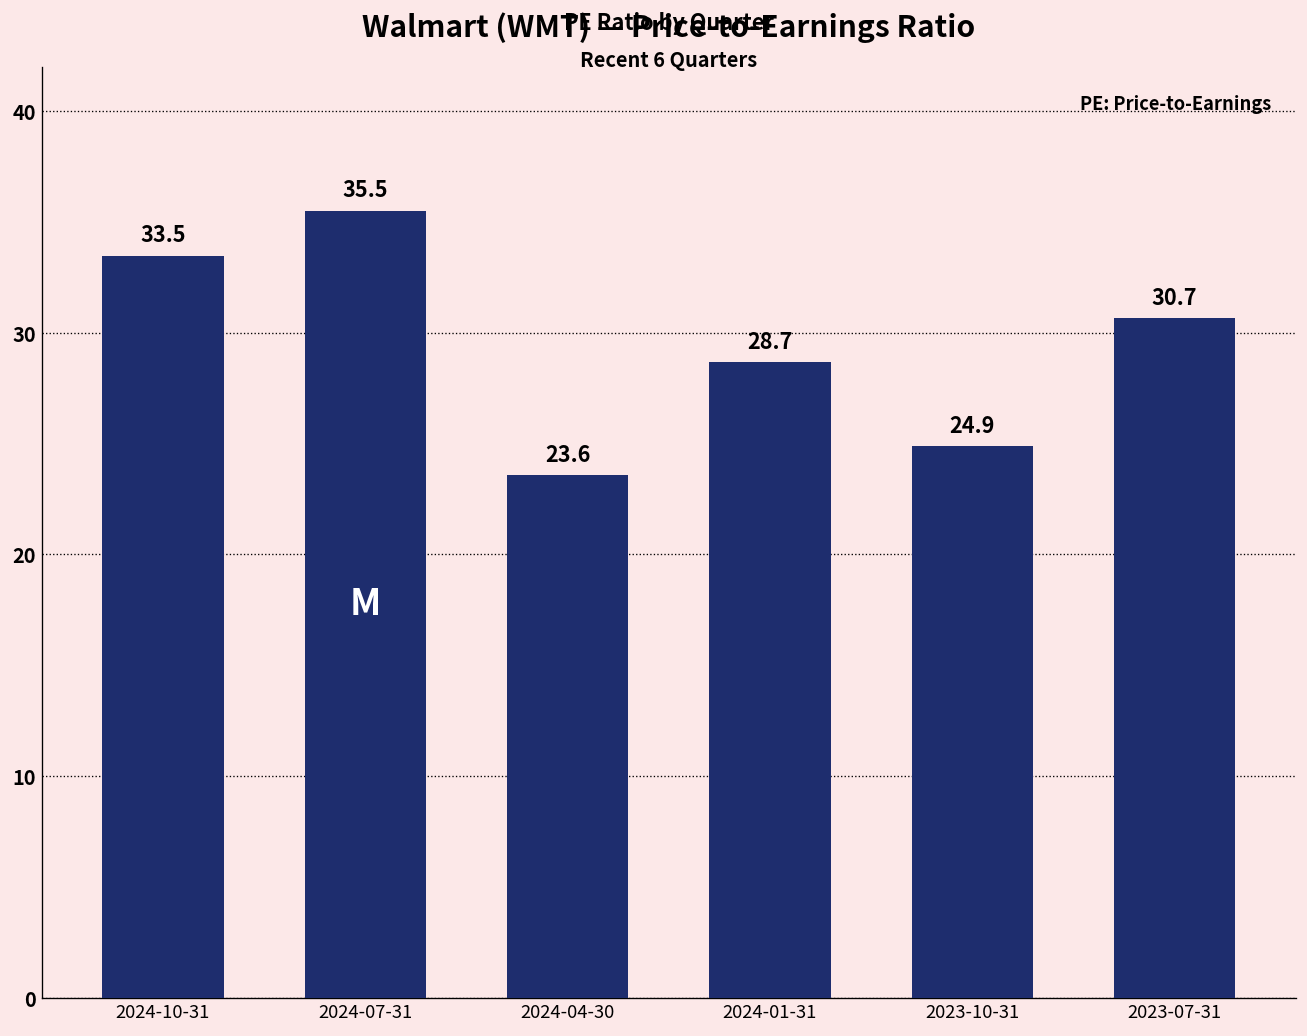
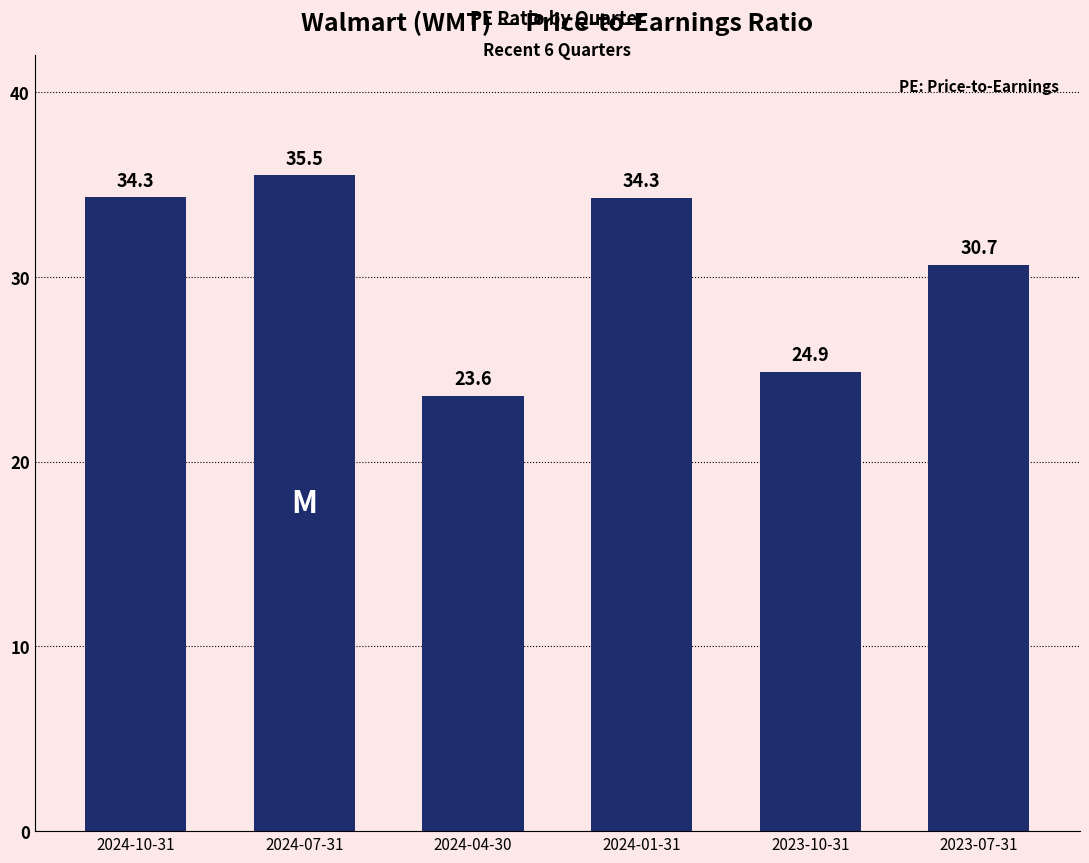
  {
-   "2024-10-31": 33.5,
+   "2024-10-31": 34.3,
    "2024-07-31": 35.5,
    "2024-04-30": 23.6,
-   "2024-01-31": 28.7,
+   "2024-01-31": 34.3,
    "2023-10-31": 24.9,
    "2023-07-31": 30.7
  }
